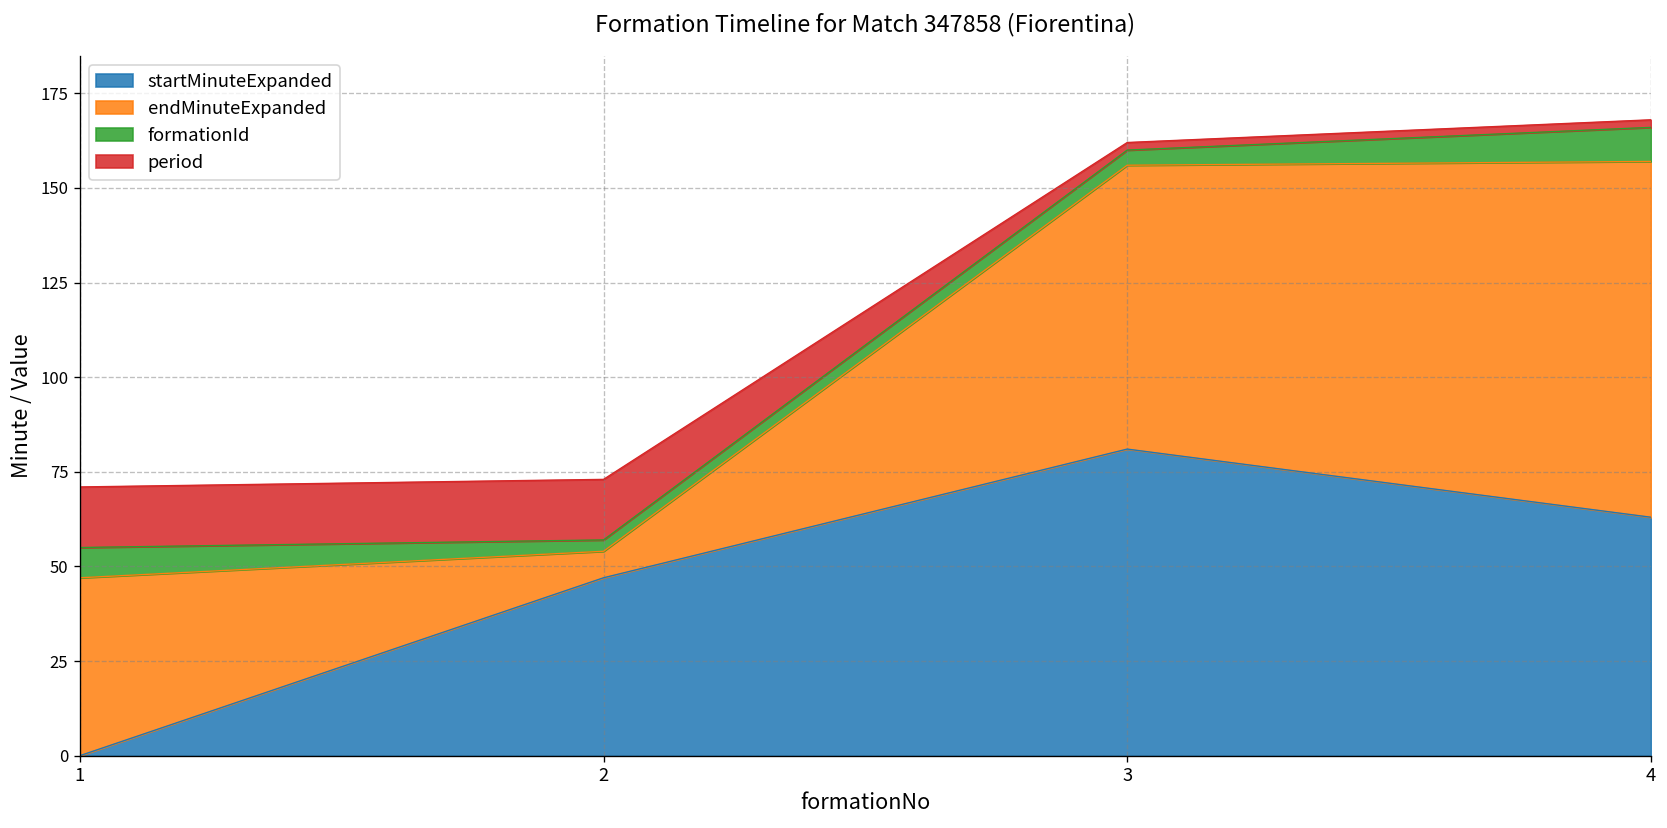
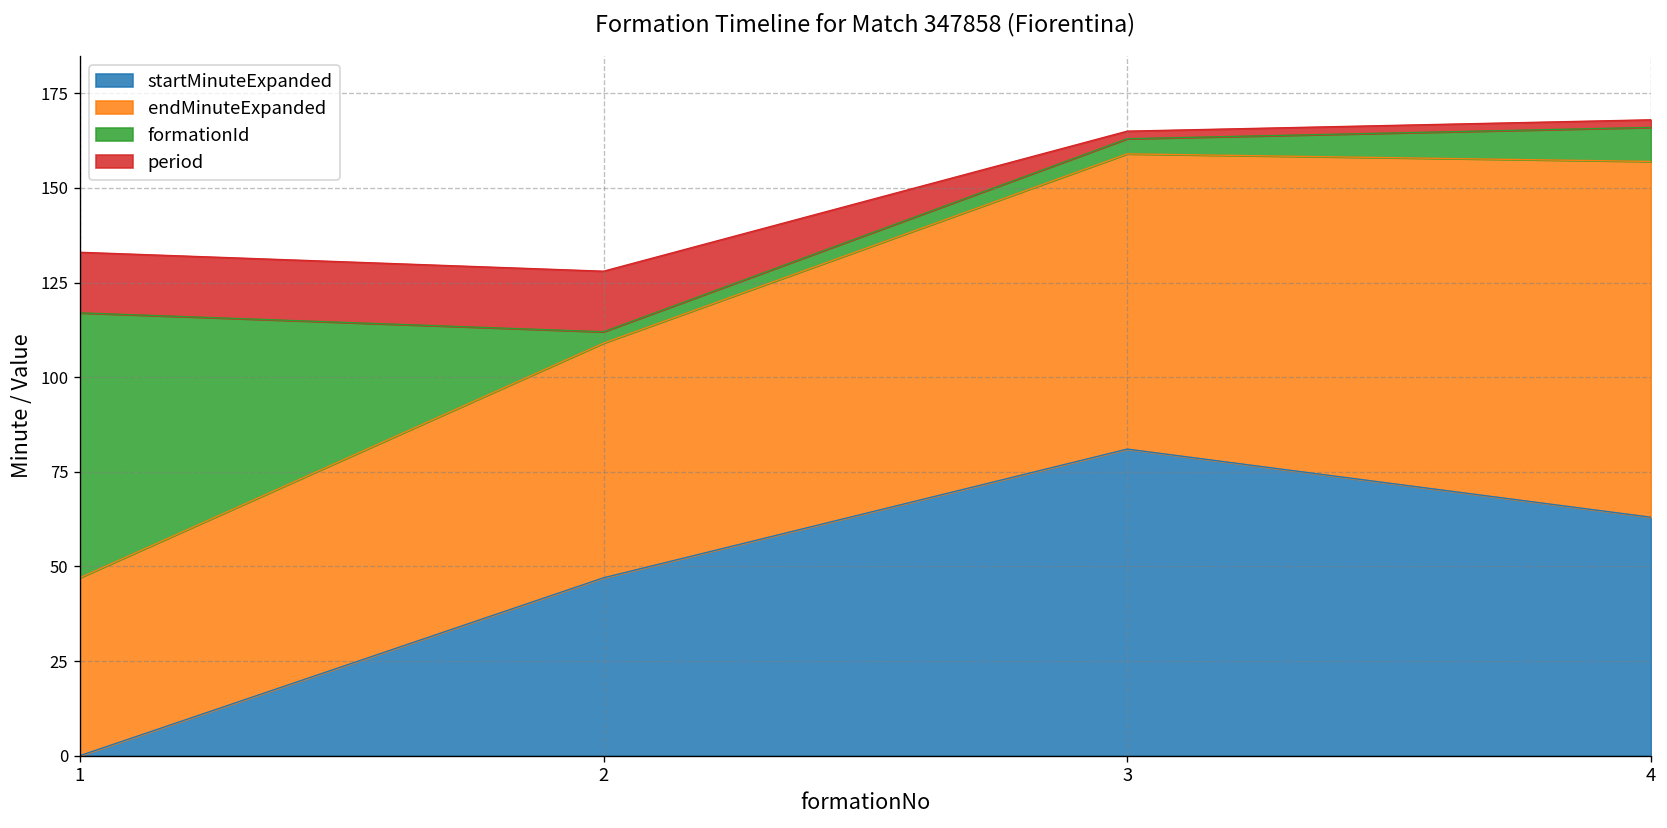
  {
    "startMinuteExpanded": {
      "1": 0,
      "2": 47,
      "3": 81,
      "4": 63
    },
    "endMinuteExpanded": {
      "1": 47,
-     "2": 7,
-     "3": 75,
+     "2": 62,
+     "3": 78,
      "4": 94
    },
    "formationId": {
-     "1": 8,
+     "1": 70,
      "2": 3,
      "3": 4,
      "4": 9
    },
    "period": {
      "1": 16,
      "2": 16,
      "3": 2,
      "4": 2
    }
  }
